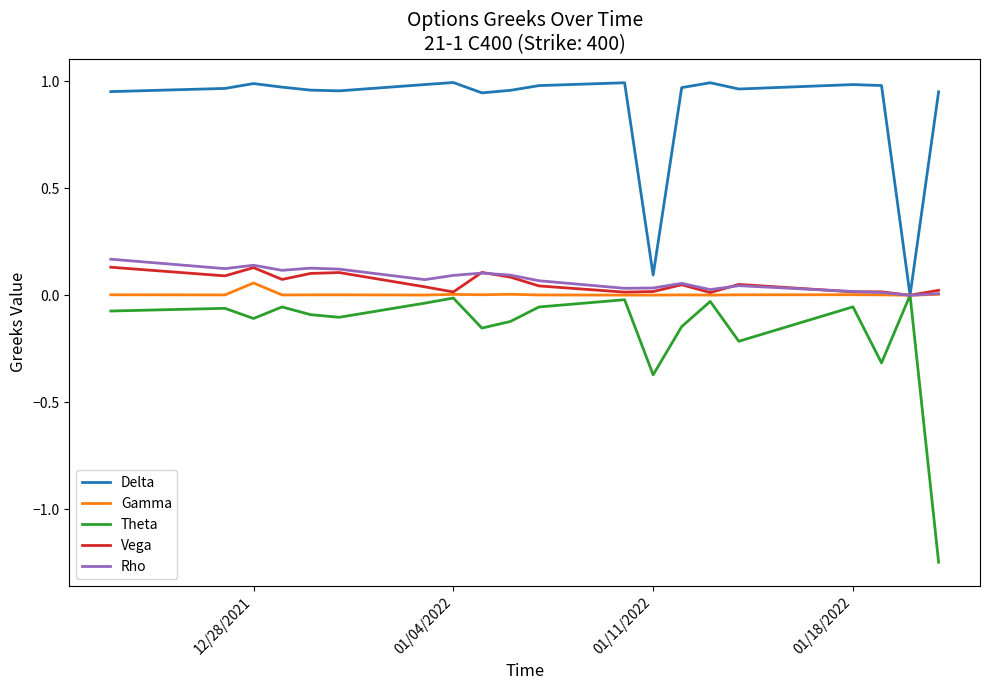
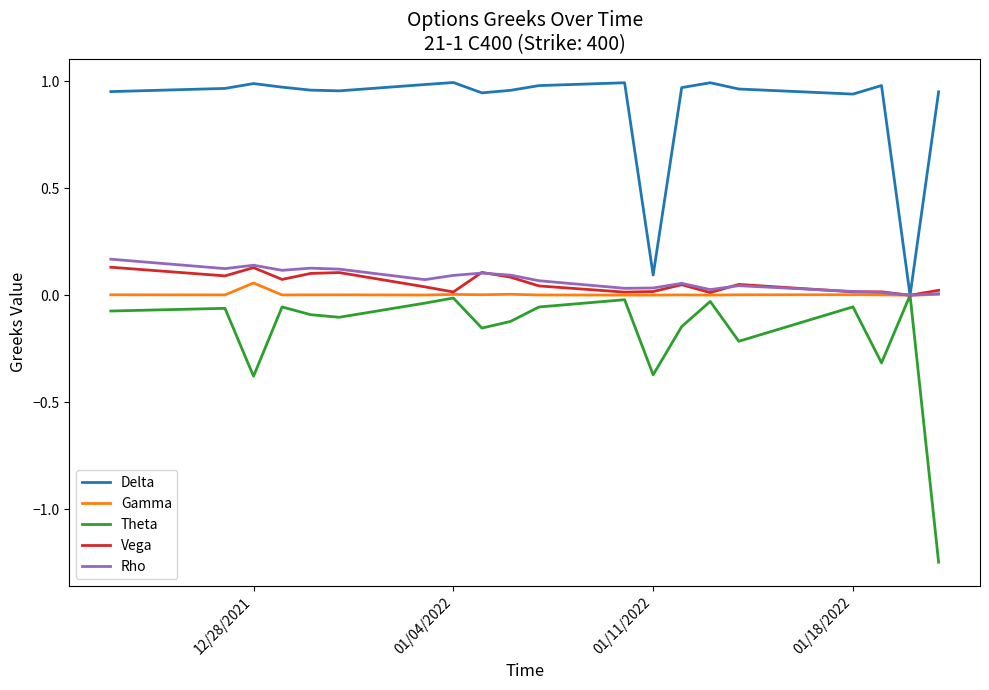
  {
    "Delta": {
      "12/28/2021": 0.99,
      "01/04/2022": 0.99,
      "01/11/2022": 0.09,
-     "01/18/2022": 0.98
+     "01/18/2022": 0.94
    },
    "Gamma": {
      "12/28/2021": 0.06,
      "01/11/2022": 0.00,
      "01/18/2022": 0.00
    },
    "Theta": {
-     "12/28/2021": -0.11,
+     "12/28/2021": -0.38,
      "01/04/2022": -0.01,
      "01/11/2022": -0.37,
      "01/18/2022": -0.05
    },
    "Vega": {
      "01/11/2022": 0.02
    },
    "Rho": {
      "01/04/2022": 0.09,
      "01/11/2022": 0.03
    }
  }
